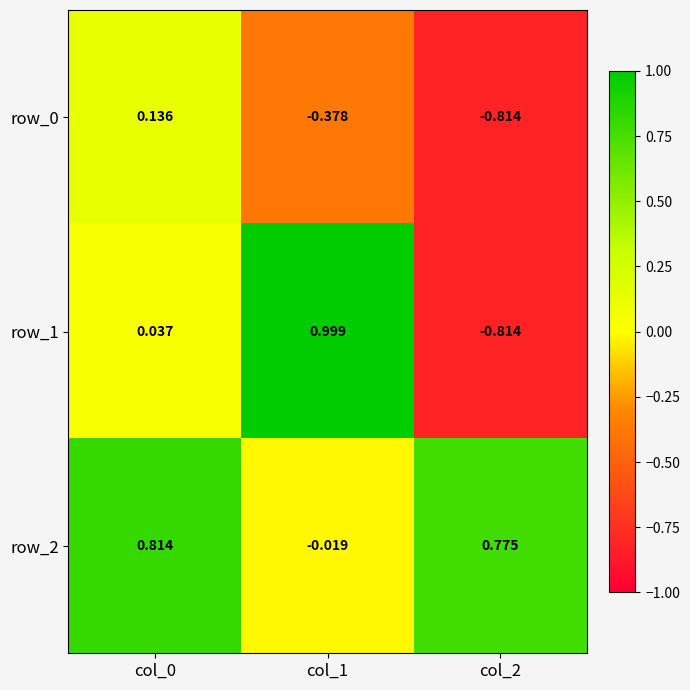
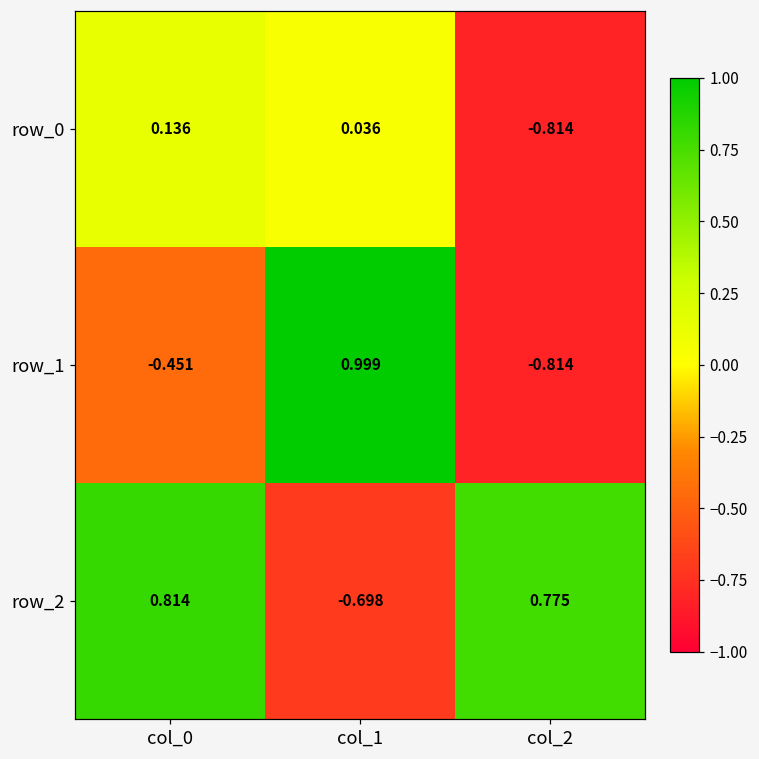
  {
    "row_0": {
      "col_0": 0.136,
-     "col_1": -0.378,
+     "col_1": 0.036,
      "col_2": -0.814
    },
    "row_1": {
-     "col_0": 0.037,
+     "col_0": -0.451,
      "col_1": 0.999,
      "col_2": -0.814
    },
    "row_2": {
      "col_0": 0.814,
-     "col_1": -0.019,
+     "col_1": -0.698,
      "col_2": 0.775
    }
  }
